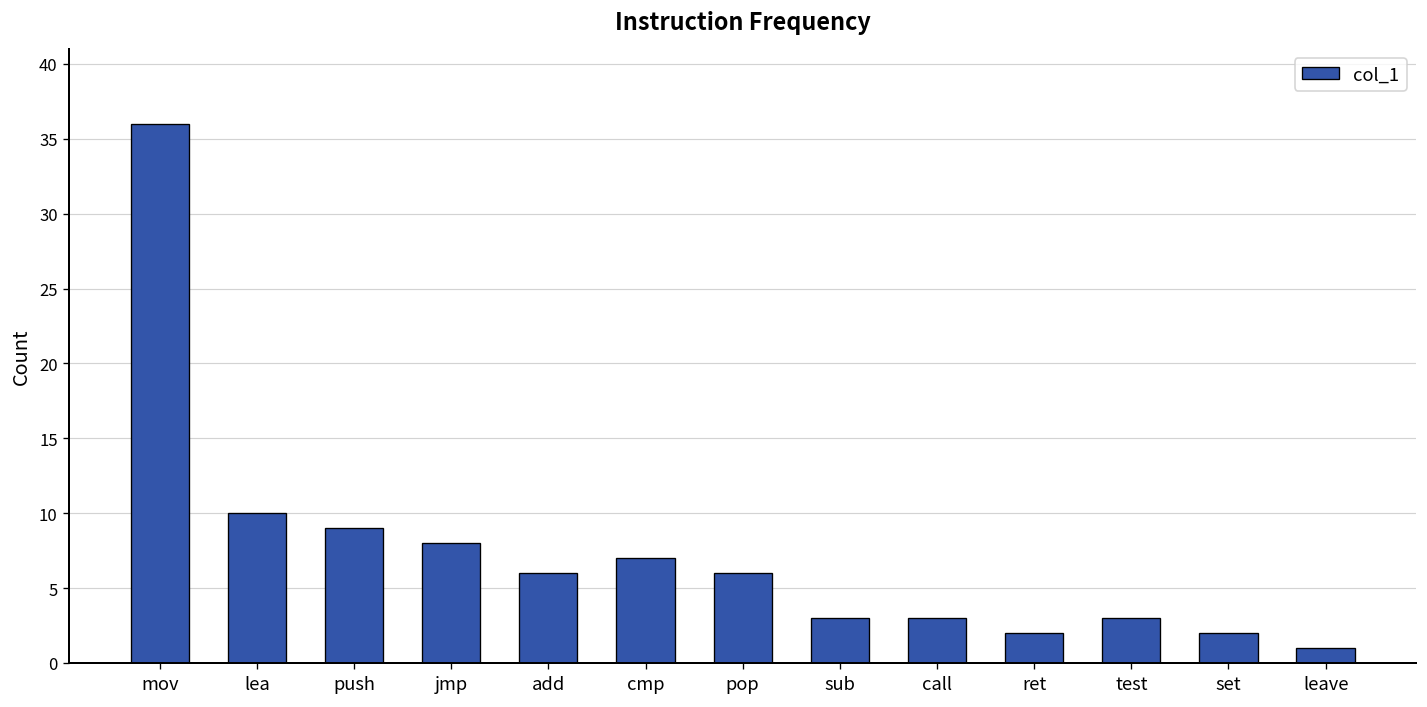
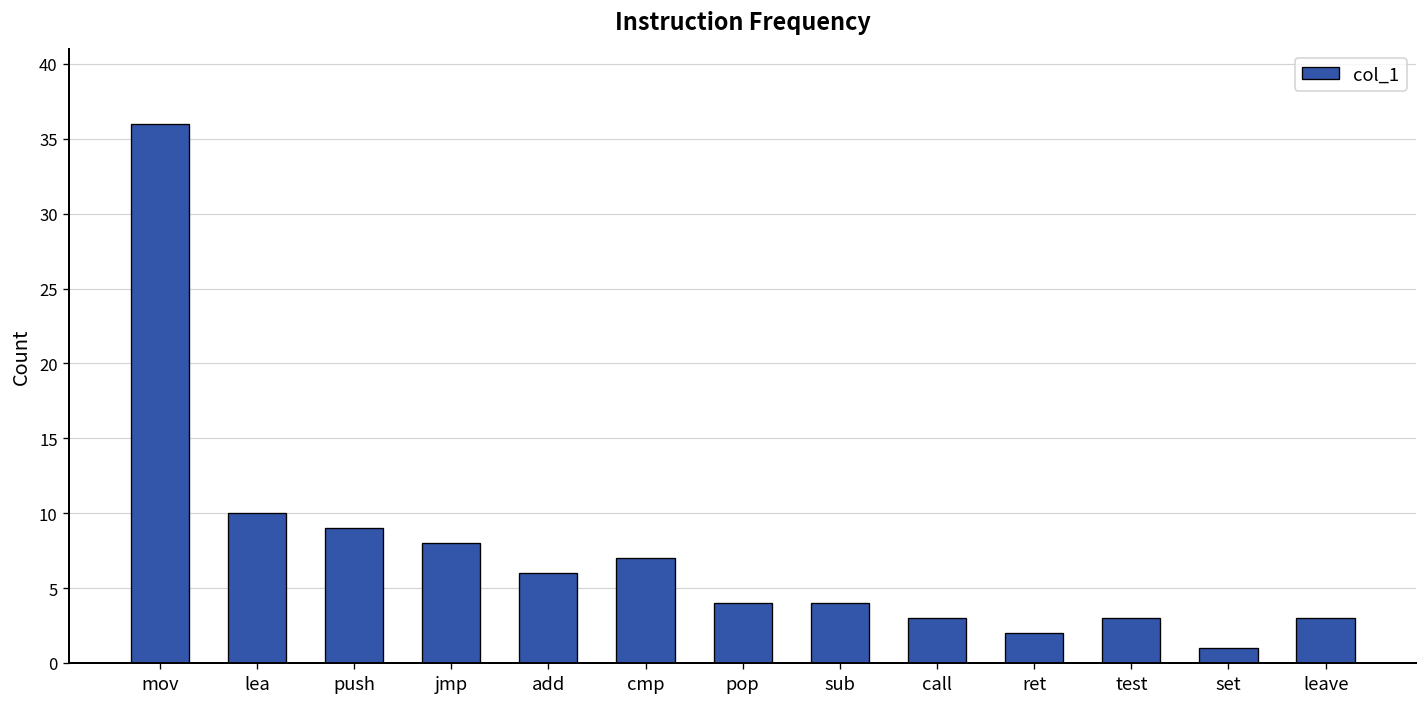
  {
    "mov": 36,
    "lea": 10,
    "push": 9,
    "jmp": 8,
    "add": 6,
    "cmp": 7,
-   "pop": 6,
-   "sub": 3,
+   "pop": 4,
+   "sub": 4,
    "call": 3,
    "ret": 2,
    "test": 3,
-   "set": 2,
-   "leave": 1
+   "set": 1,
+   "leave": 3
  }
